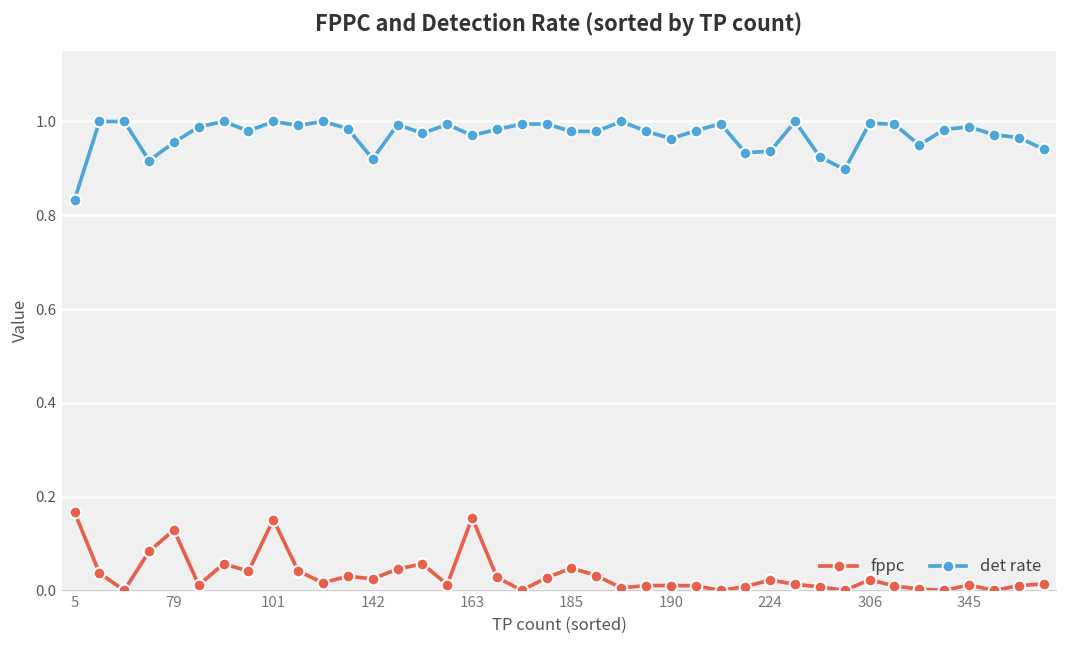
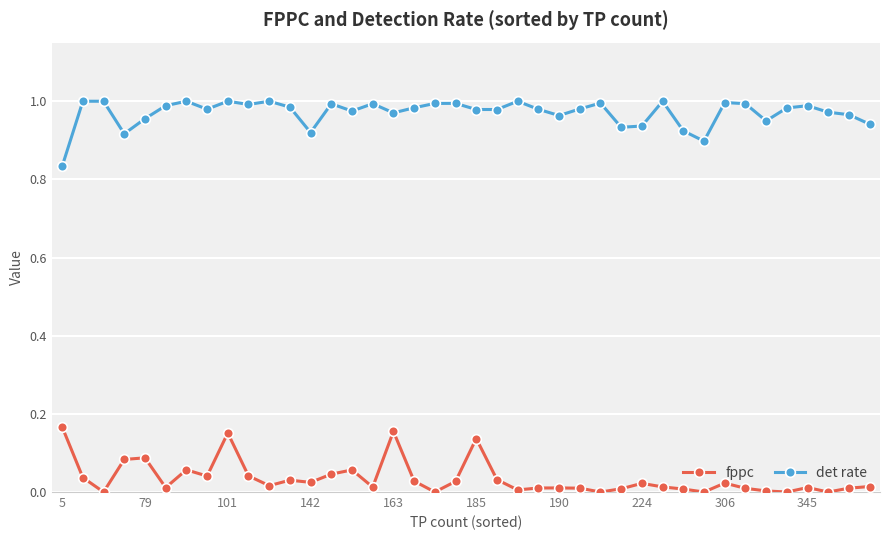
  {
    "fppc": {
-     "79": 0.13,
+     "79": 0.09,
      "101": 0.15,
      "142": 0.02,
      "163": 0.16,
-     "185": 0.05,
+     "185": 0.14,
      "190": 0.01,
      "224": 0.02,
      "306": 0.02,
      "345": 0.01
    },
    "det rate": {
      "79": 0.96,
      "101": 1.00,
      "142": 0.92,
      "163": 0.97,
      "185": 0.98,
      "190": 0.96,
      "224": 0.94,
      "306": 1.00,
      "345": 0.99
    }
  }
